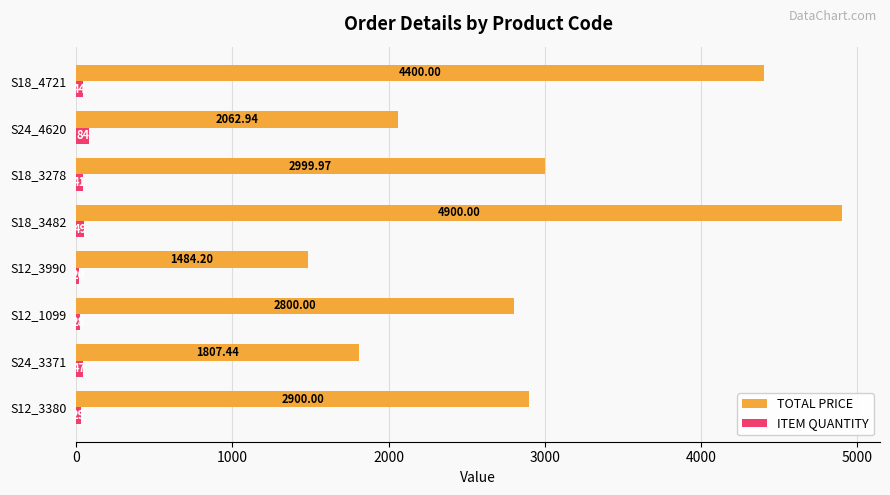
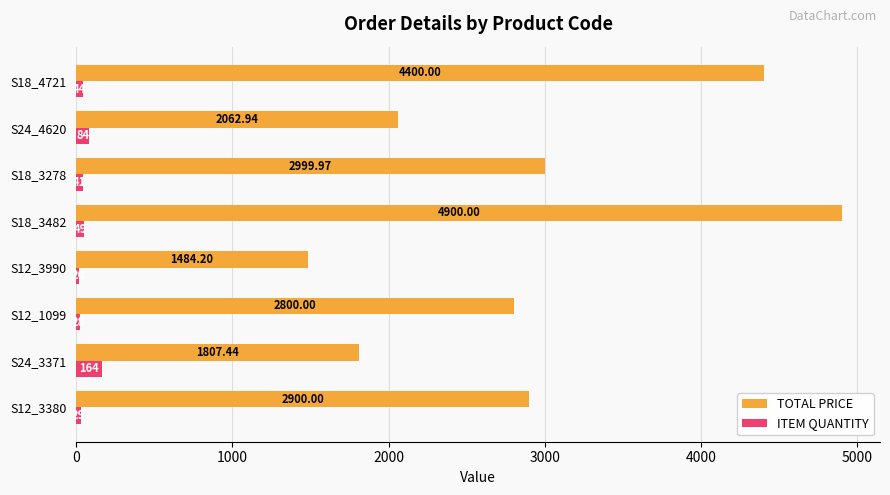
  {
    "TOTAL PRICE": {
      "S18_4721": 4400.00,
      "S24_4620": 2062.94,
      "S18_3278": 2999.97,
      "S18_3482": 4900.00,
      "S12_3990": 1484.20,
      "S12_1099": 2800.00,
      "S24_3371": 1807.44,
      "S12_3380": 2900.00
    },
    "ITEM QUANTITY": {
      "S18_4721": 40,
      "S18_3278": 40,
      "S18_3482": 50,
      "S12_3990": 20,
      "S12_1099": 30,
-     "S24_3371": 50,
+     "S24_3371": 160,
      "S12_3380": 30
    }
  }
